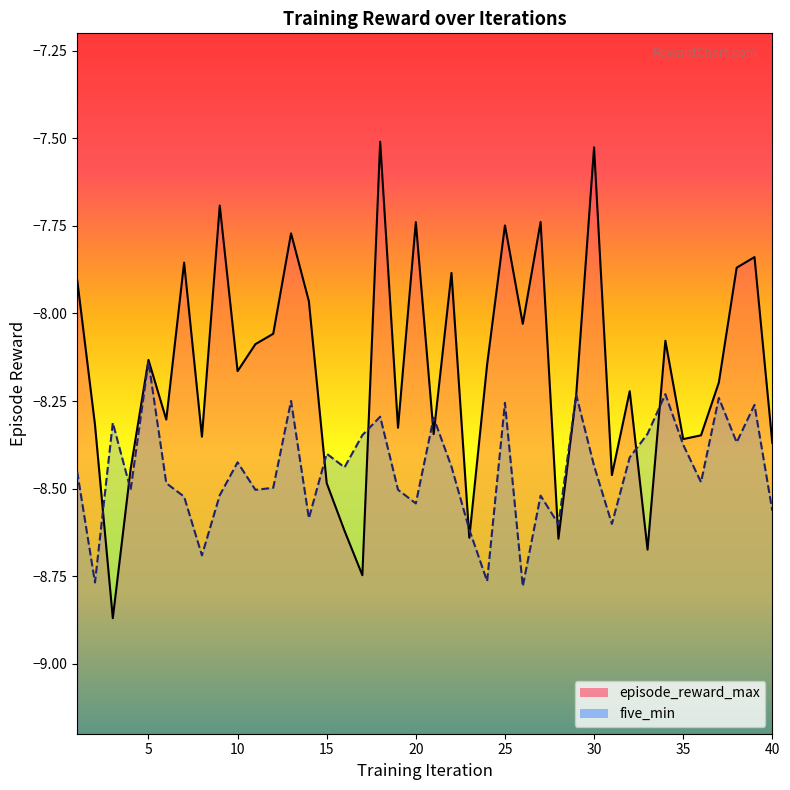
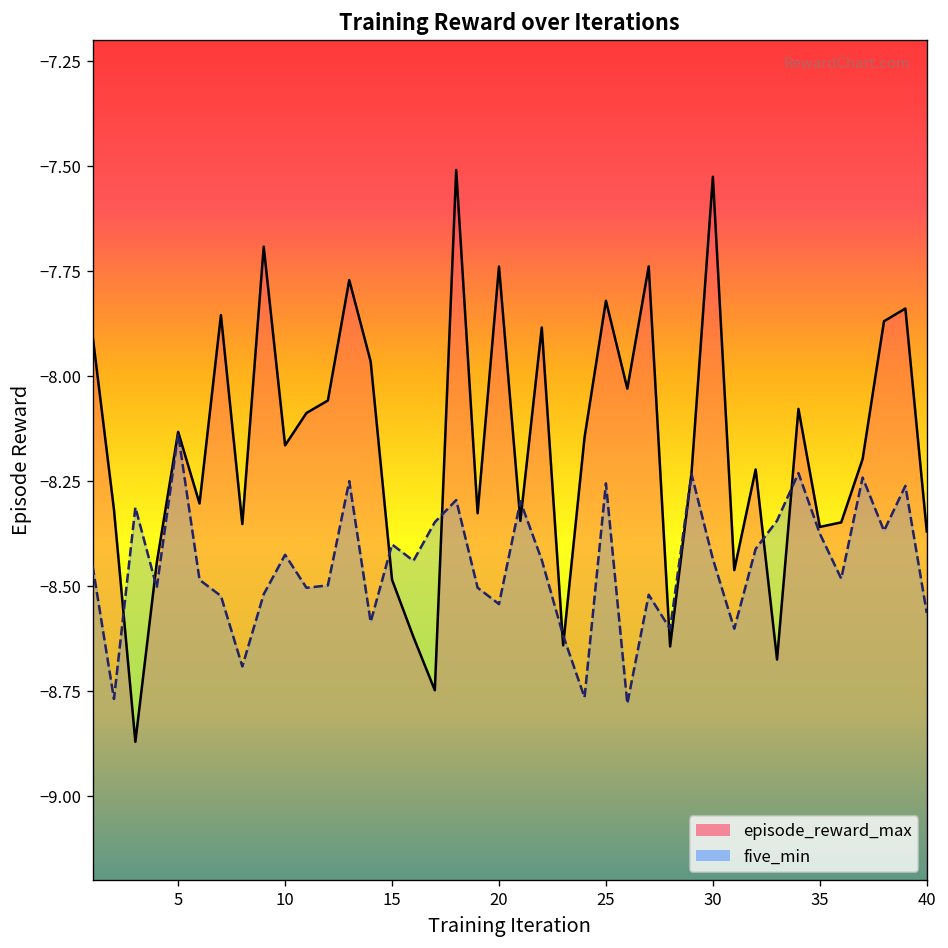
  {
    "episode_reward_max": {
      "10": -8.16,
      "15": -8.48,
      "20": -7.74,
-     "25": -7.75,
+     "25": -7.82,
      "30": -7.53,
      "35": -8.36,
      "40": -8.37
    },
    "five_min": {
      "10": -8.42,
      "15": -8.40,
      "20": -8.54,
      "25": -8.26,
      "30": -8.44,
      "35": -8.37,
      "40": -8.56
    }
  }
